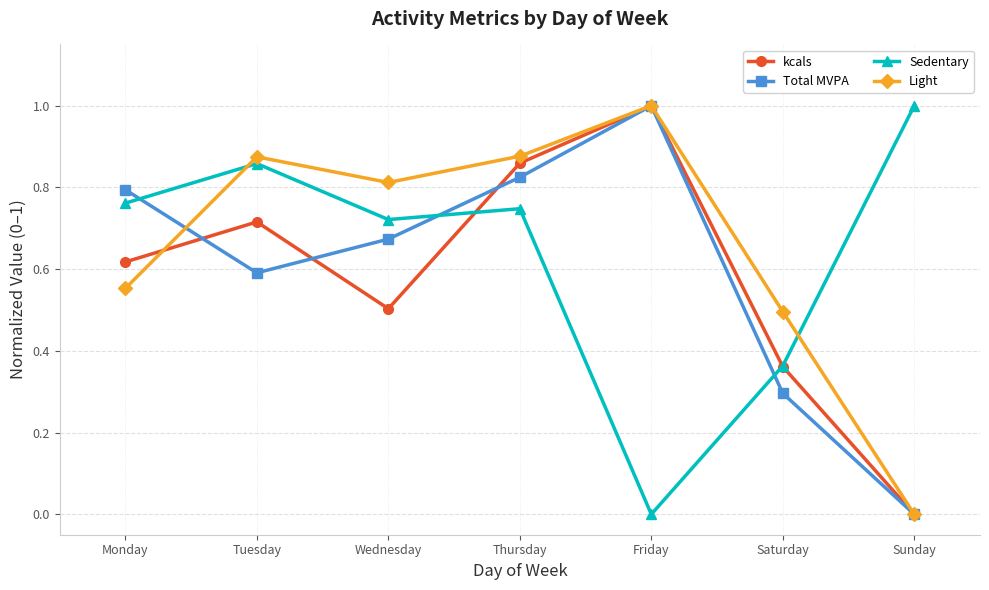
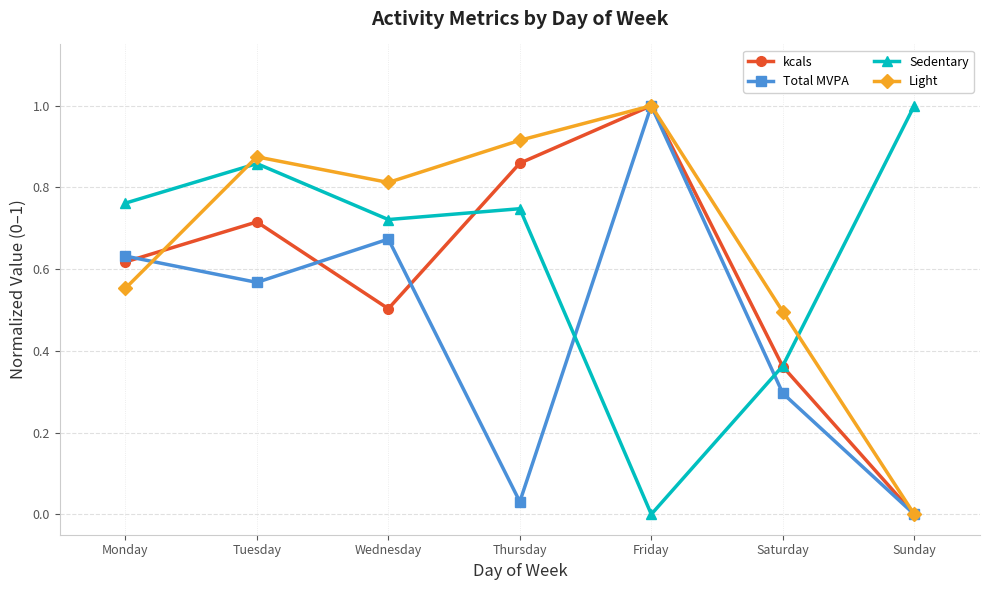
  {
    "kcals": {
      "Monday": 0.62,
      "Tuesday": 0.72,
      "Wednesday": 0.50,
      "Thursday": 0.86
    },
    "Total MVPA": {
-     "Monday": 0.79,
-     "Tuesday": 0.59,
+     "Monday": 0.63,
+     "Tuesday": 0.57,
      "Wednesday": 0.67,
-     "Thursday": 0.82,
+     "Thursday": 0.03,
      "Saturday": 0.30
    },
    "Sedentary": {
      "Monday": 0.76,
      "Tuesday": 0.86,
      "Wednesday": 0.72,
      "Thursday": 0.75,
      "Friday": 0.00,
      "Sunday": 1.00
    },
    "Light": {
      "Monday": 0.55,
      "Tuesday": 0.87,
      "Wednesday": 0.81,
-     "Thursday": 0.88,
+     "Thursday": 0.92,
      "Saturday": 0.50
    }
  }
